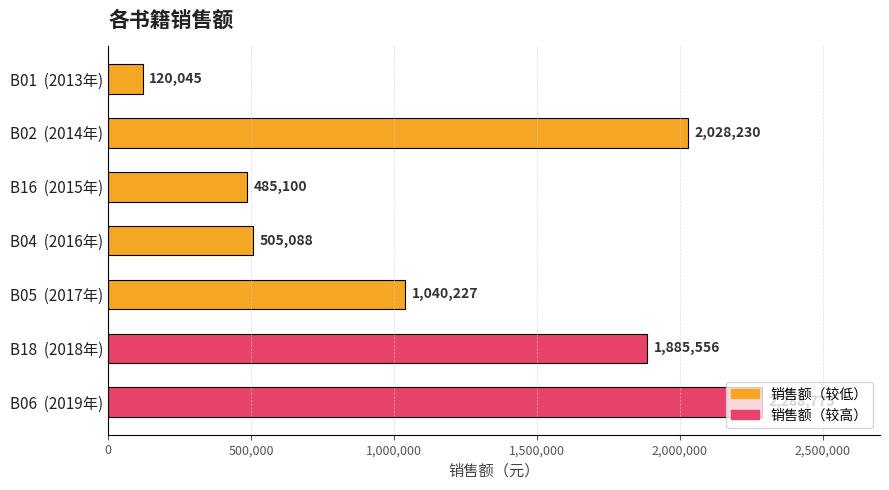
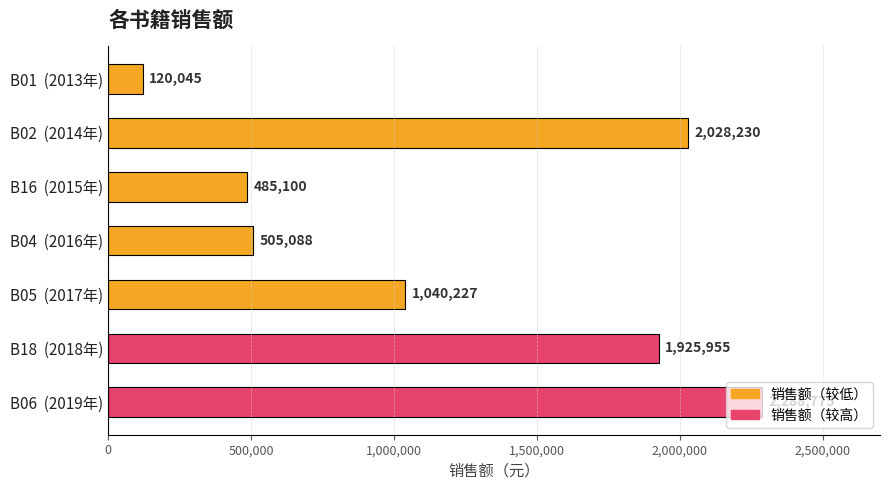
  {
    "B01 (2013年)": "120,045",
    "B02 (2014年)": "2,028,230",
    "B16 (2015年)": "485,100",
    "B04 (2016年)": "505,088",
    "B05 (2017年)": "1,040,227",
-   "B18 (2018年)": "1,885,556"
+   "B18 (2018年)": "1,925,955"
  }
